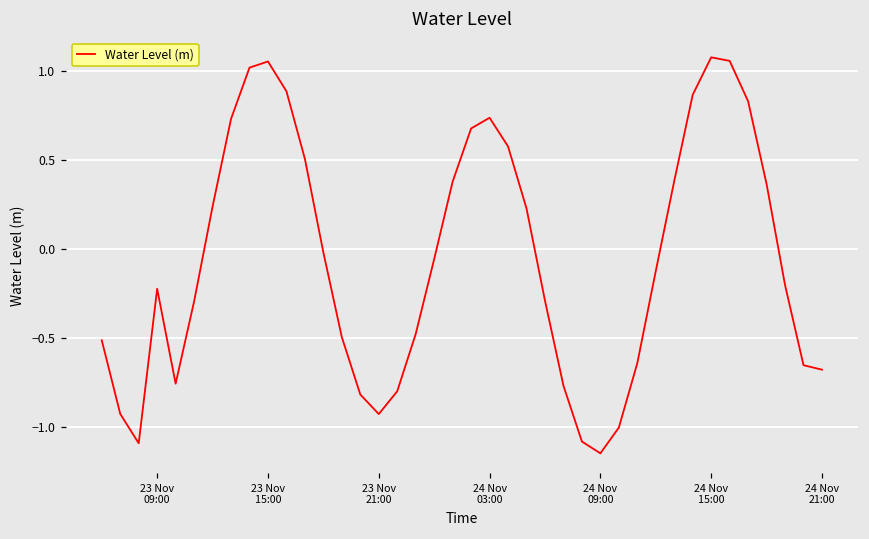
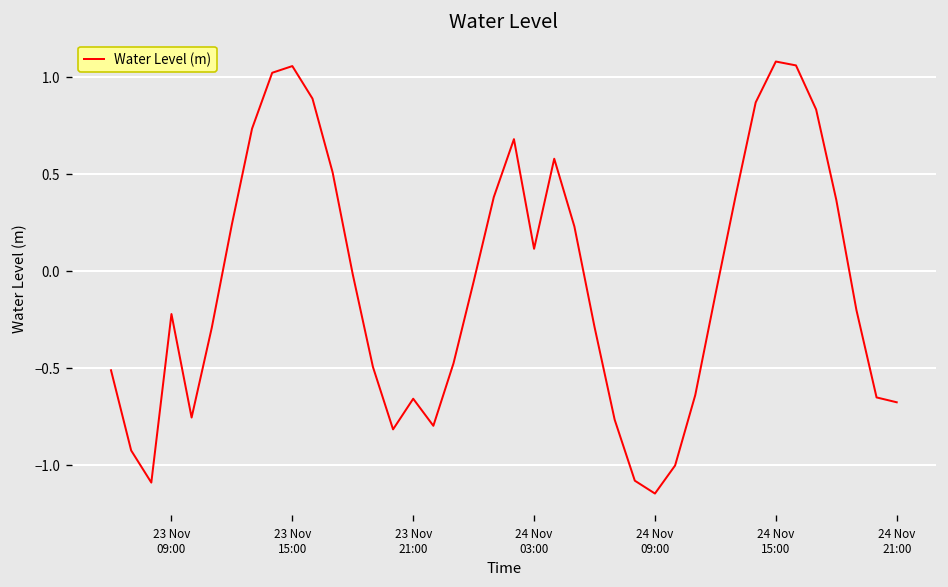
  {
    "23 Nov 09:00": -0.22,
    "23 Nov 15:00": 1.06,
-   "23 Nov 21:00": -0.93,
-   "24 Nov 03:00": 0.74,
+   "23 Nov 21:00": -0.66,
+   "24 Nov 03:00": 0.11,
    "24 Nov 09:00": -1.15,
    "24 Nov 15:00": 1.08,
    "24 Nov 21:00": -0.68
  }
